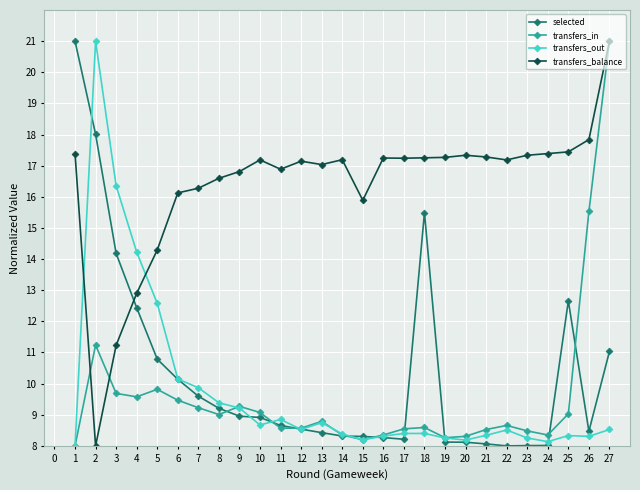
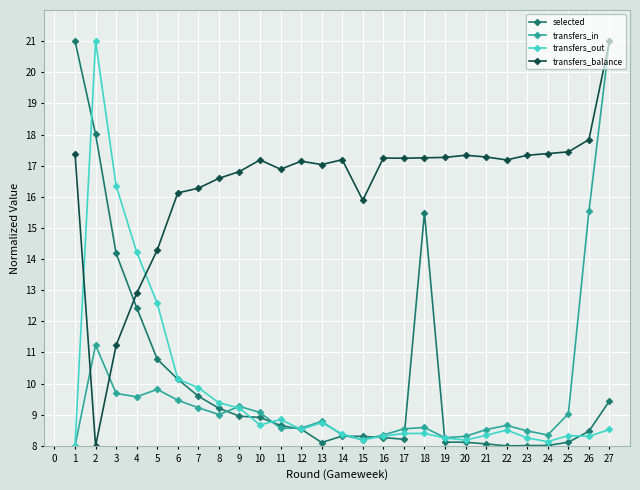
  {
    "selected": {
      "1": 21.0,
      "2": 18.0,
      "3": 14.2,
      "4": 12.4,
      "5": 10.8,
      "7": 9.6,
      "8": 9.2,
      "9": 9.0,
      "10": 8.9,
      "11": 8.7,
-     "13": 8.4,
+     "13": 8.1,
      "15": 8.3,
      "17": 8.2,
      "18": 15.5,
      "19": 8.1,
      "21": 8.1,
      "22": 8.0,
      "23": 8.0,
      "24": 8.0,
-     "25": 12.7,
+     "25": 8.1,
      "26": 8.5,
-     "27": 11.0
+     "27": 9.4
    },
    "transfers_in": {
      "2": 11.2,
      "3": 9.7,
      "4": 9.6,
      "5": 9.8,
      "6": 9.5,
      "7": 9.2,
      "8": 9.0,
      "10": 9.1,
      "11": 8.6,
      "17": 8.5,
      "18": 8.6,
      "20": 8.3,
      "21": 8.5,
      "22": 8.7,
      "23": 8.5,
      "24": 8.4,
      "25": 9.0,
      "26": 15.5
    },
    "transfers_out": {
      "2": 21.0,
      "3": 16.4,
      "4": 14.2,
      "5": 12.6,
      "7": 9.9,
      "8": 9.4,
      "10": 8.7,
      "11": 8.8,
      "17": 8.4,
      "18": 8.4,
      "21": 8.3,
      "22": 8.5,
      "23": 8.3,
      "24": 8.1,
      "25": 8.3,
      "26": 8.3,
      "27": 8.5
    },
    "transfers_balance": {
      "1": 17.4,
      "2": 8.0,
      "3": 11.2,
      "4": 12.9,
      "5": 14.3,
      "6": 16.1,
      "7": 16.3,
      "8": 16.6,
      "9": 16.8,
      "10": 17.2,
      "11": 16.9,
      "12": 17.1,
      "13": 17.0,
      "14": 17.2,
      "15": 15.9,
      "16": 17.2,
      "17": 17.2,
      "18": 17.3,
      "19": 17.3,
      "20": 17.3,
      "21": 17.3,
      "22": 17.2,
      "23": 17.3,
      "24": 17.4,
      "25": 17.4,
      "26": 17.8
    }
  }
